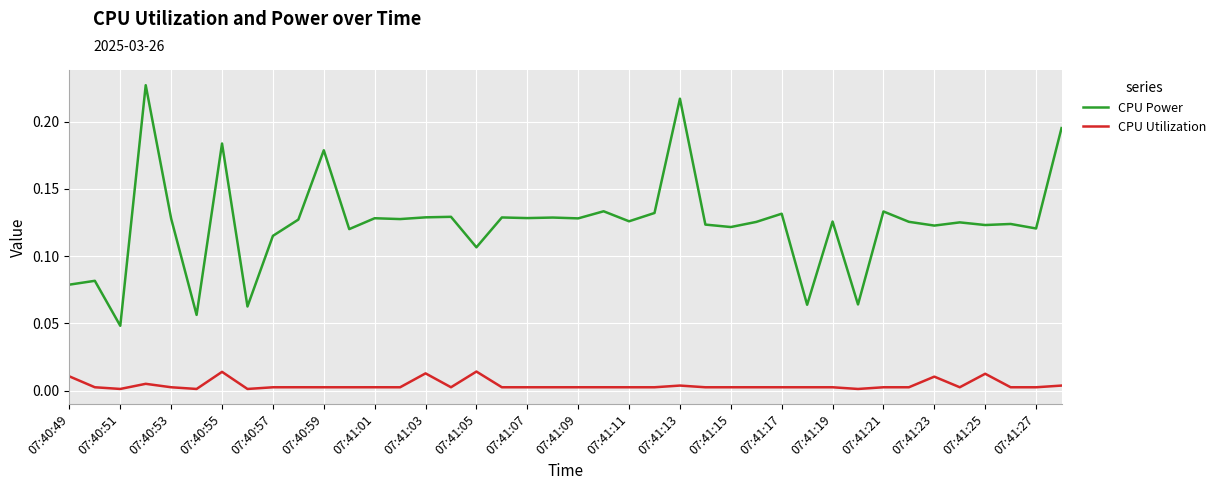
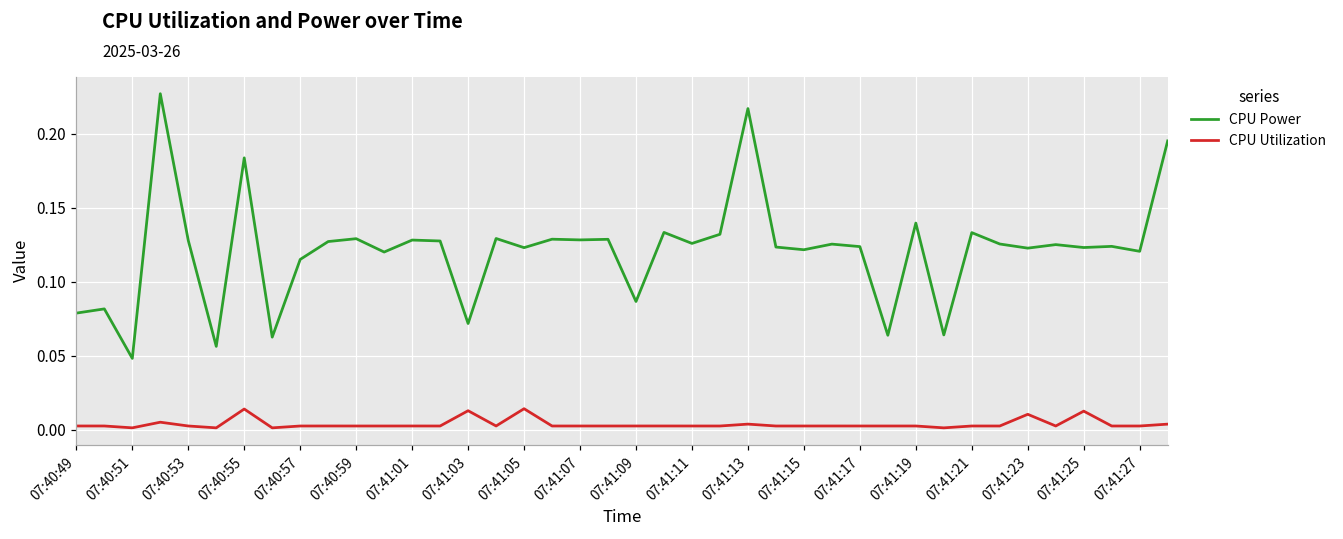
  {
    "CPU Power": {
      "07:40:49": 0.079,
      "07:40:51": 0.048,
      "07:40:53": 0.128,
      "07:40:55": 0.184,
      "07:40:57": 0.115,
-     "07:40:59": 0.179,
+     "07:40:59": 0.129,
      "07:41:01": 0.128,
-     "07:41:03": 0.129,
-     "07:41:05": 0.107,
+     "07:41:03": 0.072,
+     "07:41:05": 0.123,
      "07:41:07": 0.128,
-     "07:41:09": 0.128,
+     "07:41:09": 0.087,
      "07:41:11": 0.126,
      "07:41:13": 0.217,
      "07:41:15": 0.122,
-     "07:41:17": 0.132,
-     "07:41:19": 0.126,
+     "07:41:17": 0.124,
+     "07:41:19": 0.140,
      "07:41:21": 0.133,
      "07:41:23": 0.123,
      "07:41:25": 0.123,
      "07:41:27": 0.121
    },
    "CPU Utilization": {
-     "07:40:49": 0.011,
+     "07:40:49": 0.003,
      "07:40:51": 0.001,
      "07:40:53": 0.003,
      "07:40:55": 0.014,
      "07:40:57": 0.003,
      "07:40:59": 0.003,
      "07:41:01": 0.003,
      "07:41:03": 0.013,
      "07:41:05": 0.014,
      "07:41:07": 0.003,
      "07:41:09": 0.003,
      "07:41:11": 0.003,
      "07:41:13": 0.004,
      "07:41:15": 0.003,
      "07:41:17": 0.003,
      "07:41:19": 0.003,
      "07:41:21": 0.003,
      "07:41:23": 0.010,
      "07:41:25": 0.013,
      "07:41:27": 0.003
    }
  }
